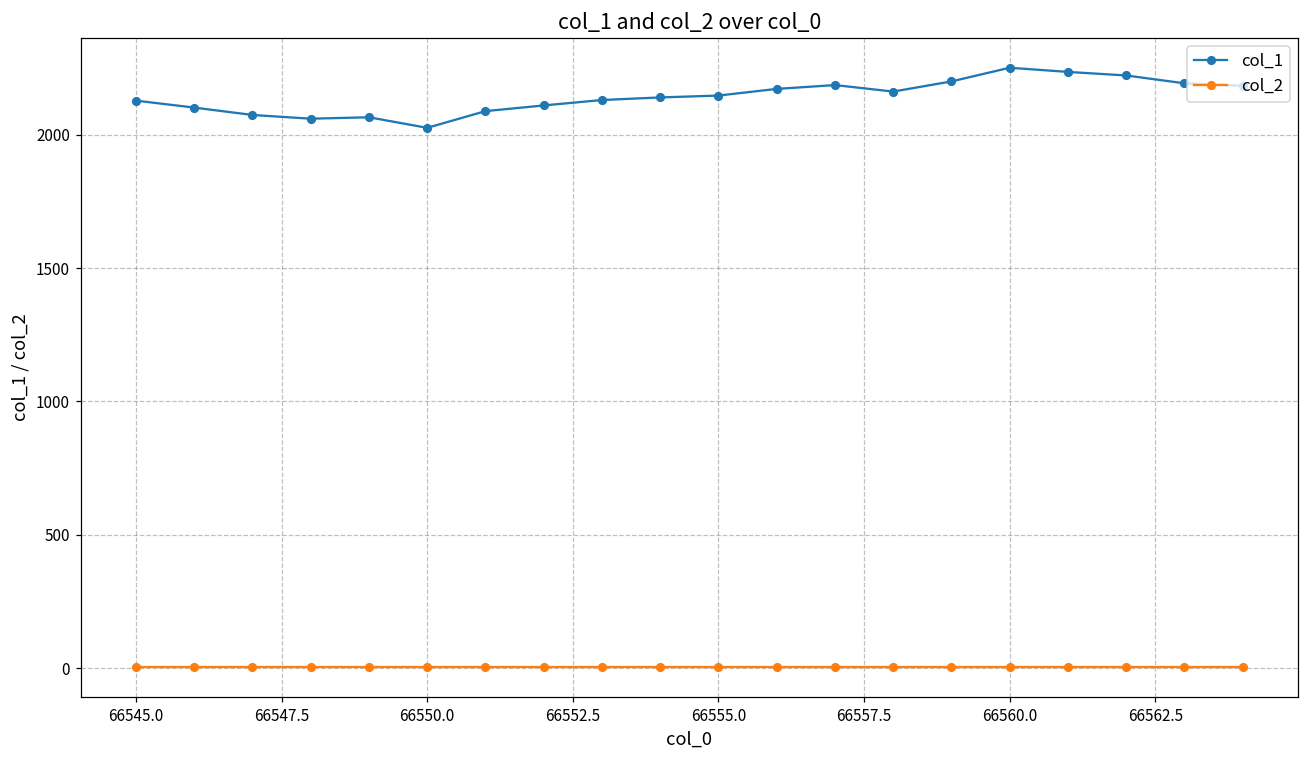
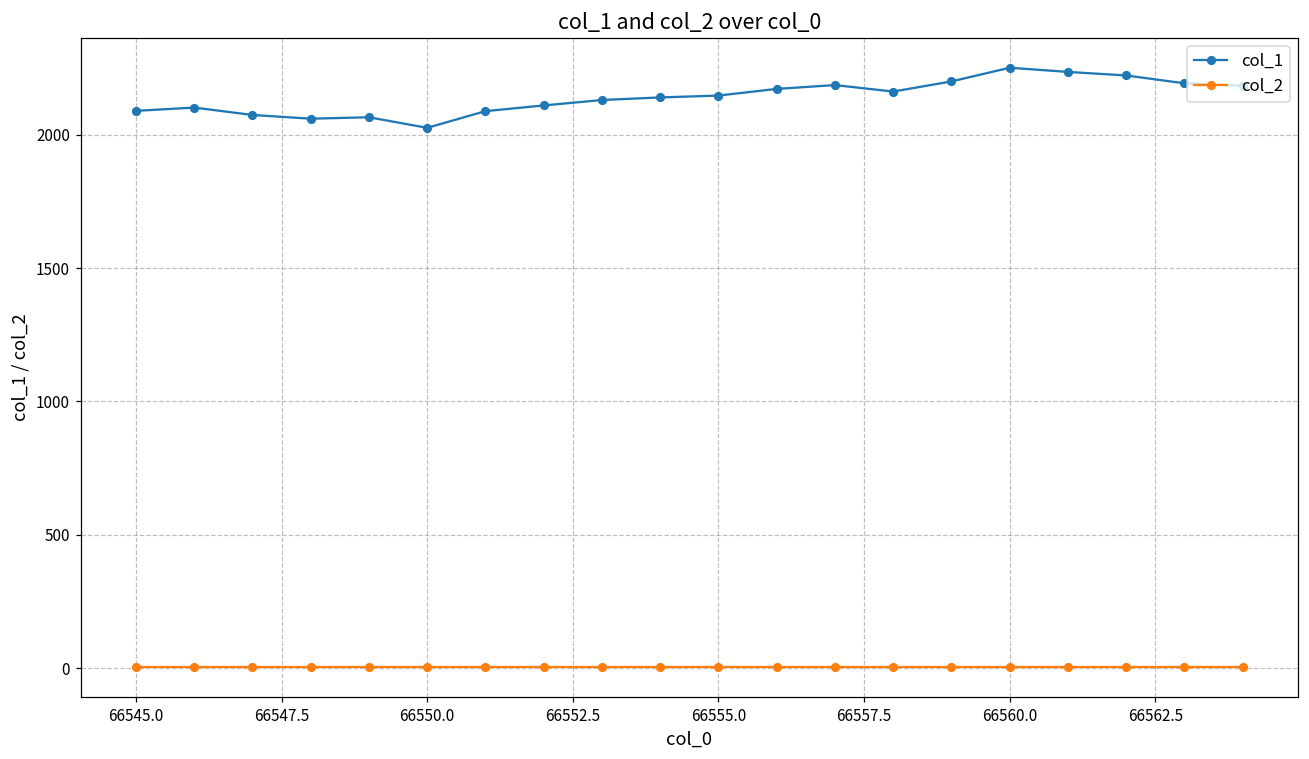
  {
    "col_1": {
-     "66545.0": 2130,
+     "66545.0": 2090,
      "66550.0": 2030,
      "66555.0": 2150,
      "66560.0": 2250
    },
    "col_2": {
      "66545.0": 0,
      "66550.0": 0,
      "66555.0": 0,
      "66560.0": 0
    }
  }
